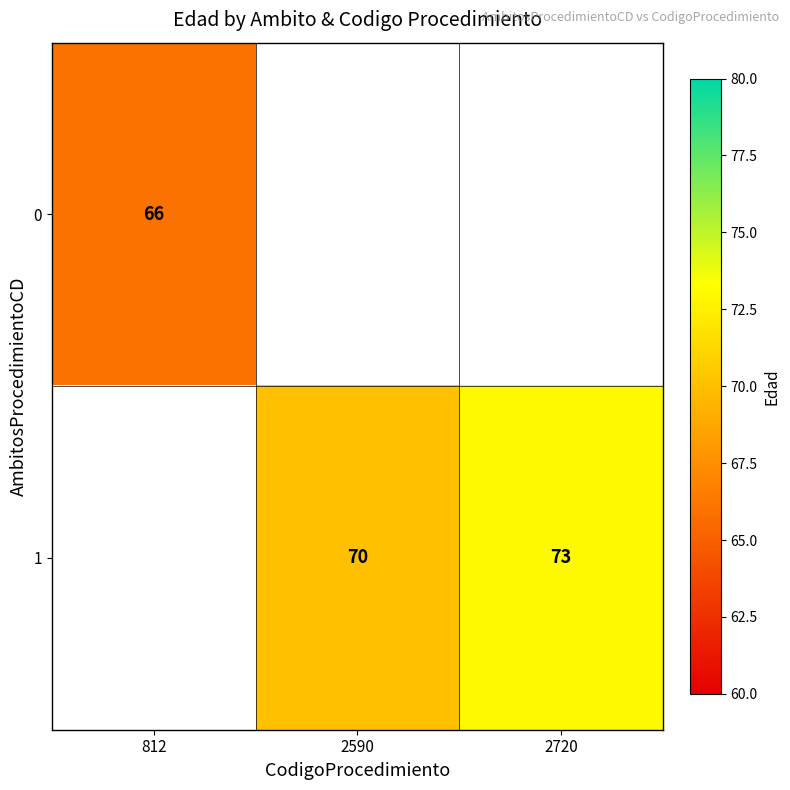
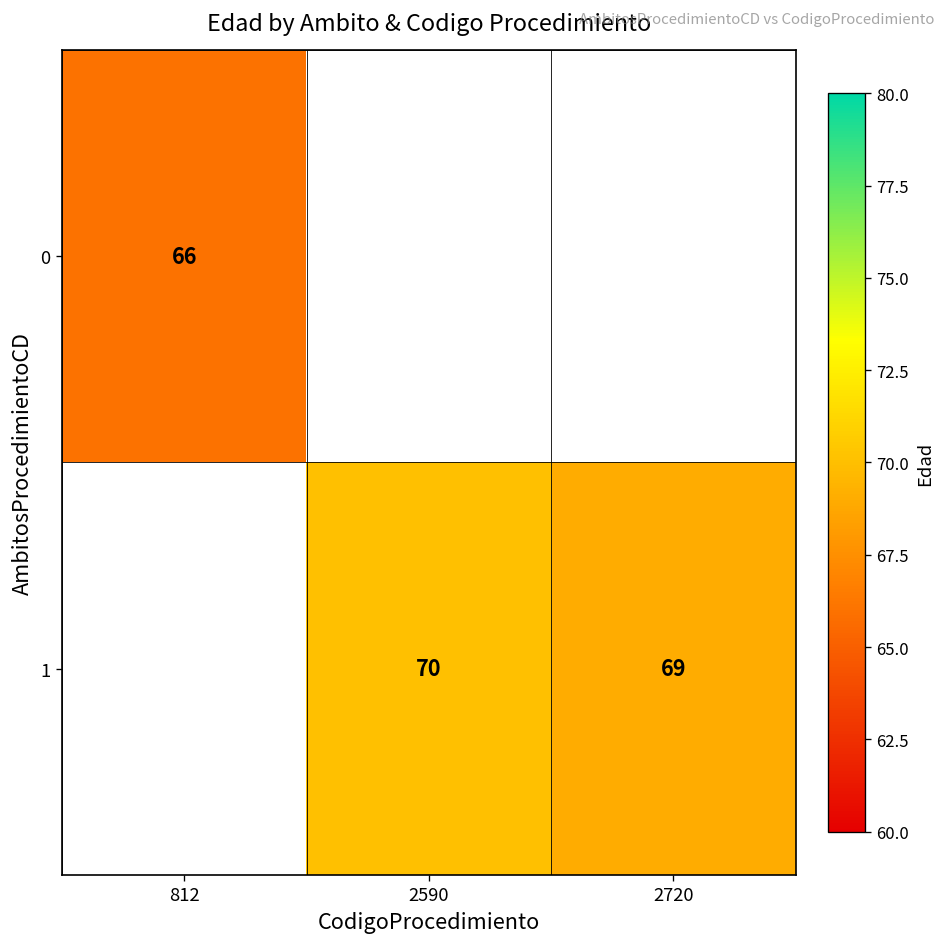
  {
    "0": {
      "812": 66
    },
    "1": {
      "2590": 70,
-     "2720": 73
+     "2720": 69
    }
  }
